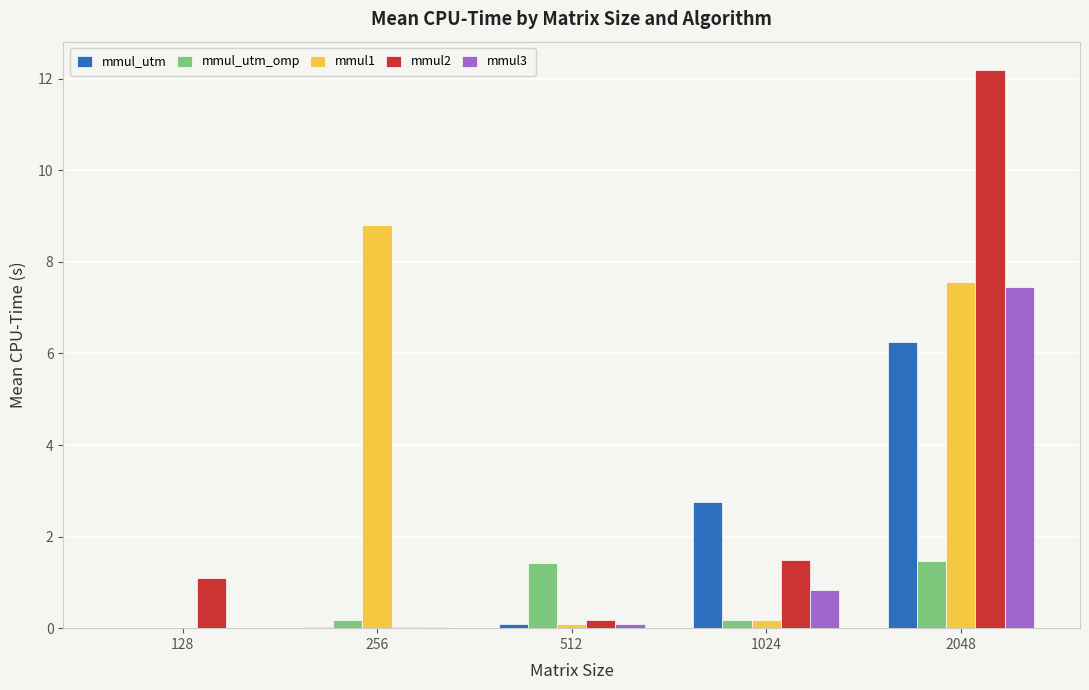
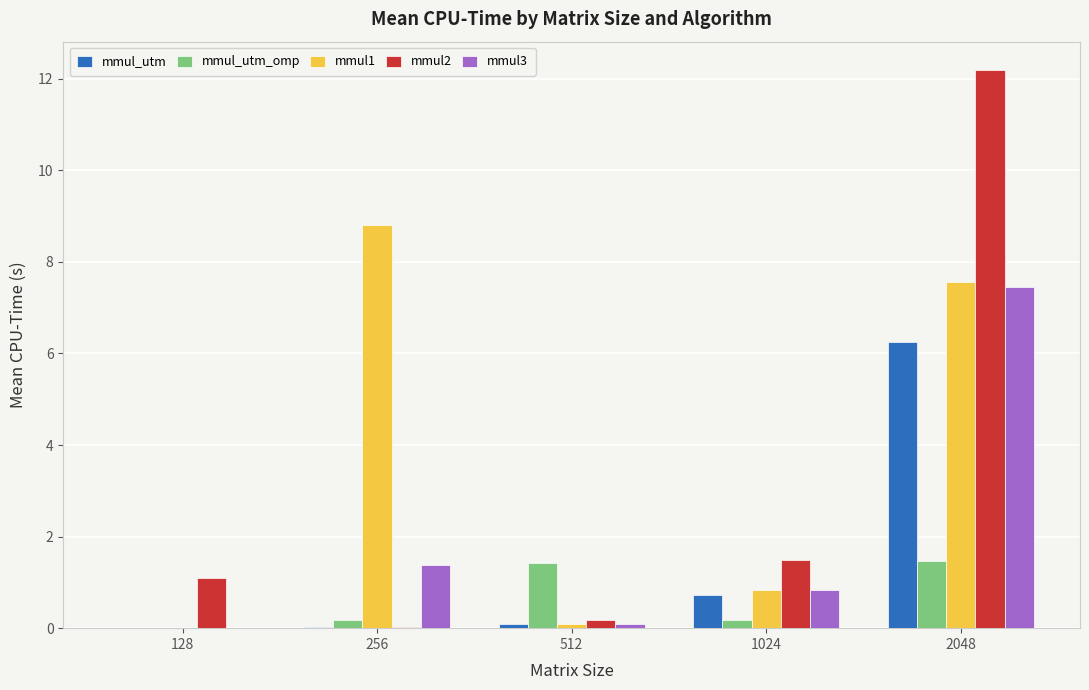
  {
    "mmul_utm": {
      "512": 0.1,
-     "1024": 2.8,
+     "1024": 0.7,
      "2048": 6.3
    },
    "mmul_utm_omp": {
      "256": 0.2,
      "512": 1.4,
      "1024": 0.2,
      "2048": 1.5
    },
    "mmul1": {
      "256": 8.8,
      "512": 0.1,
-     "1024": 0.2,
+     "1024": 0.8,
      "2048": 7.6
    },
    "mmul2": {
      "128": 1.1,
      "512": 0.2,
      "1024": 1.5,
      "2048": 12.2
    },
    "mmul3": {
-     "256": 0.0,
+     "256": 1.4,
      "512": 0.1,
      "1024": 0.8,
      "2048": 7.5
    }
  }
